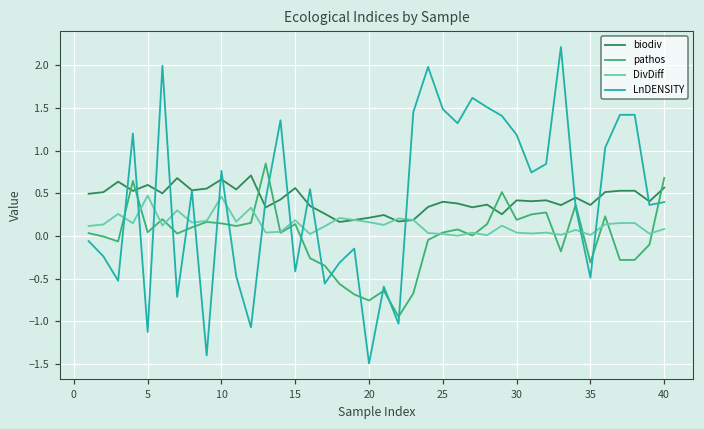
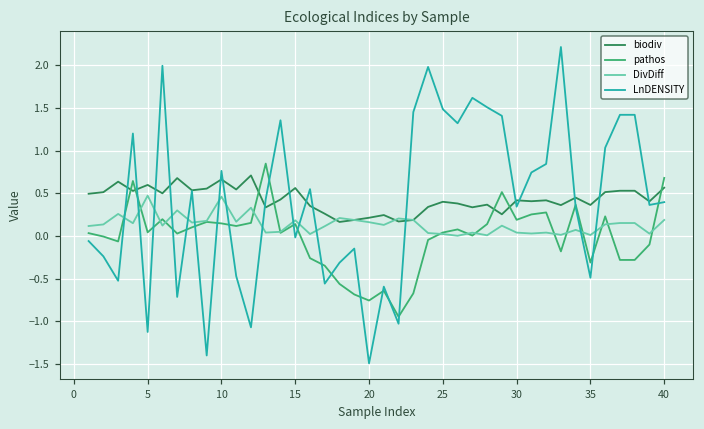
  {
    "DivDiff": {
      "5": 0.5,
      "10": 0.5,
      "15": 0.2,
      "20": 0.2,
      "30": 0.0,
      "35": 0.0,
-     "40": 0.1
+     "40": 0.2
    },
    "LnDENSITY": {
      "5": -1.1,
      "10": 0.8,
-     "15": -0.4,
+     "15": 0.0,
      "20": -1.5,
      "25": 1.5,
-     "30": 1.2,
+     "30": 0.3,
      "35": -0.5,
      "40": 0.4
    }
  }
